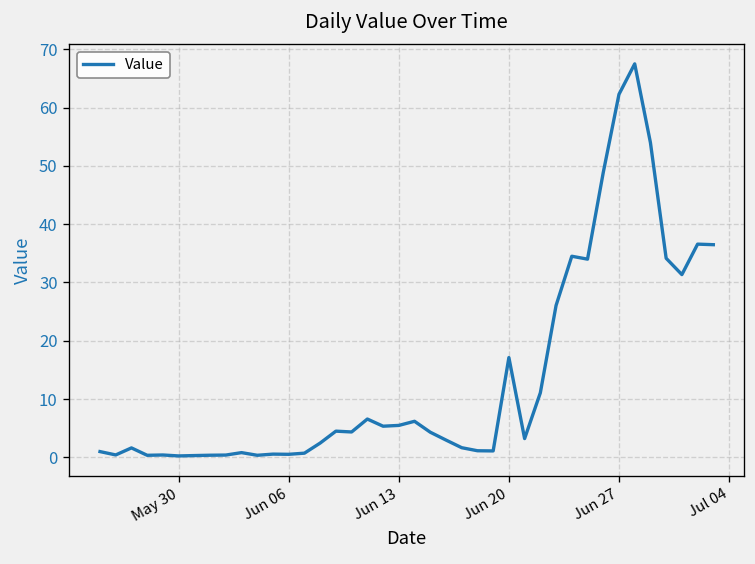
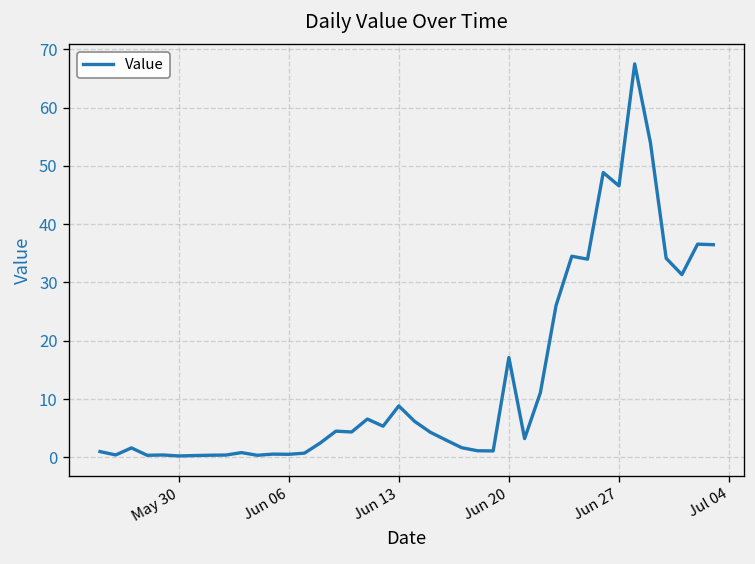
  {
    "May 30": 0,
    "Jun 06": 1,
-   "Jun 13": 5,
+   "Jun 13": 9,
    "Jun 20": 17,
-   "Jun 27": 62
+   "Jun 27": 47
  }
